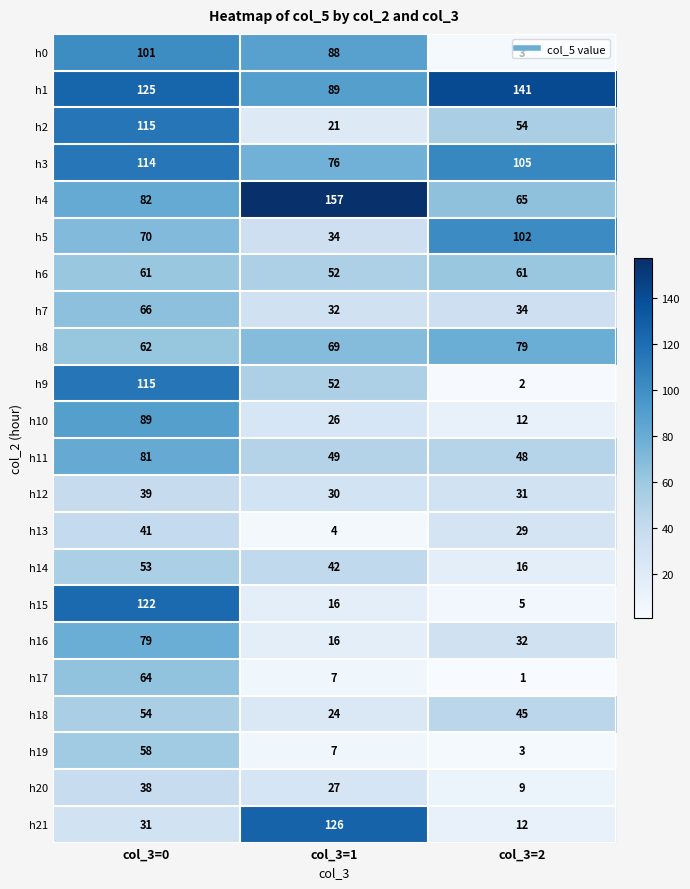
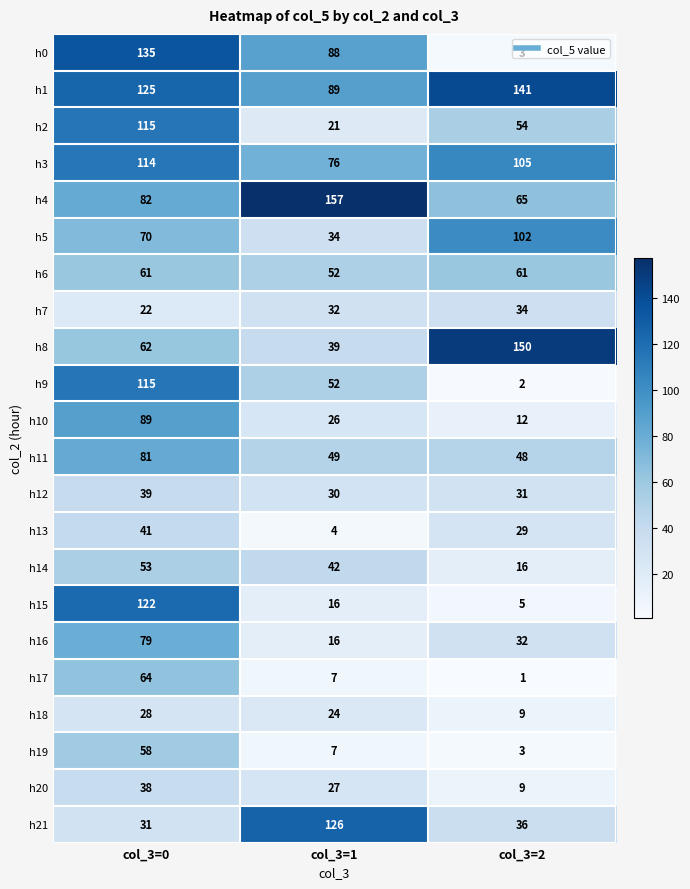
  {
    "h0": {
-     "col_3=0": 101,
+     "col_3=0": 135,
      "col_3=1": 88
    },
    "h1": {
      "col_3=0": 125,
      "col_3=1": 89,
      "col_3=2": 141
    },
    "h2": {
      "col_3=0": 115,
      "col_3=1": 21,
      "col_3=2": 54
    },
    "h3": {
      "col_3=0": 114,
      "col_3=1": 76,
      "col_3=2": 105
    },
    "h4": {
      "col_3=0": 82,
      "col_3=1": 157,
      "col_3=2": 65
    },
    "h5": {
      "col_3=0": 70,
      "col_3=1": 34,
      "col_3=2": 102
    },
    "h6": {
      "col_3=0": 61,
      "col_3=1": 52,
      "col_3=2": 61
    },
    "h7": {
-     "col_3=0": 66,
+     "col_3=0": 22,
      "col_3=1": 32,
      "col_3=2": 34
    },
    "h8": {
      "col_3=0": 62,
-     "col_3=1": 69,
-     "col_3=2": 79
+     "col_3=1": 39,
+     "col_3=2": 150
    },
    "h9": {
      "col_3=0": 115,
      "col_3=1": 52,
      "col_3=2": 2
    },
    "h10": {
      "col_3=0": 89,
      "col_3=1": 26,
      "col_3=2": 12
    },
    "h11": {
      "col_3=0": 81,
      "col_3=1": 49,
      "col_3=2": 48
    },
    "h12": {
      "col_3=0": 39,
      "col_3=1": 30,
      "col_3=2": 31
    },
    "h13": {
      "col_3=0": 41,
      "col_3=1": 4,
      "col_3=2": 29
    },
    "h14": {
      "col_3=0": 53,
      "col_3=1": 42,
      "col_3=2": 16
    },
    "h15": {
      "col_3=0": 122,
      "col_3=1": 16,
      "col_3=2": 5
    },
    "h16": {
      "col_3=0": 79,
      "col_3=1": 16,
      "col_3=2": 32
    },
    "h17": {
      "col_3=0": 64,
      "col_3=1": 7,
      "col_3=2": 1
    },
    "h18": {
-     "col_3=0": 54,
+     "col_3=0": 28,
      "col_3=1": 24,
-     "col_3=2": 45
+     "col_3=2": 9
    },
    "h19": {
      "col_3=0": 58,
      "col_3=1": 7,
      "col_3=2": 3
    },
    "h20": {
      "col_3=0": 38,
      "col_3=1": 27,
      "col_3=2": 9
    },
    "h21": {
      "col_3=0": 31,
      "col_3=1": 126,
-     "col_3=2": 12
+     "col_3=2": 36
    }
  }
